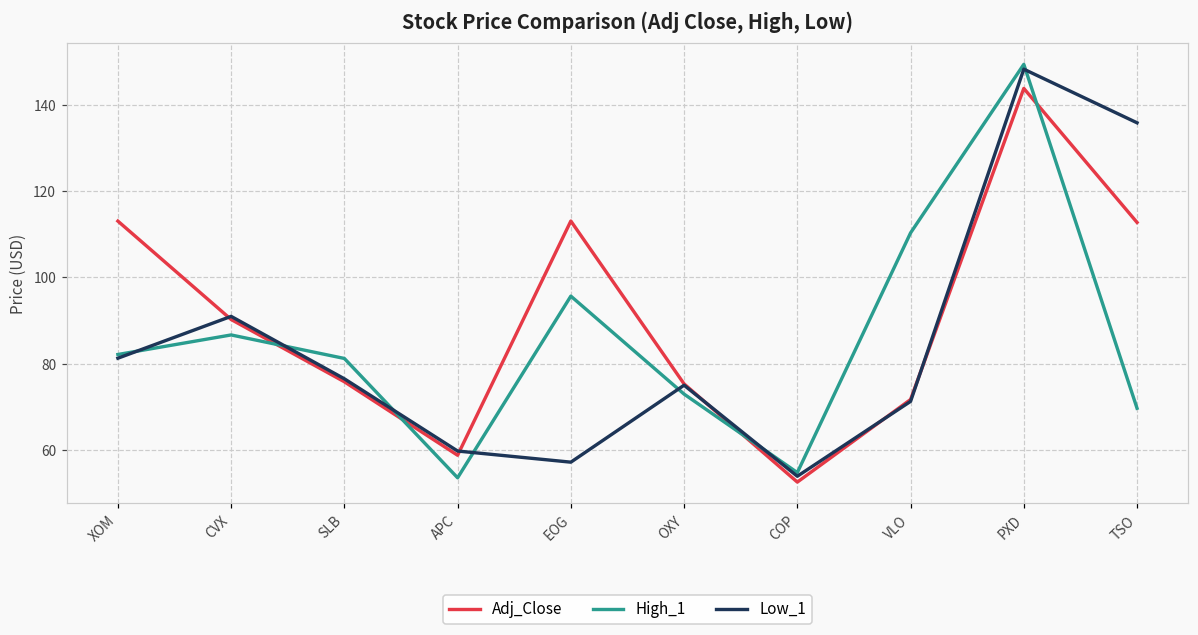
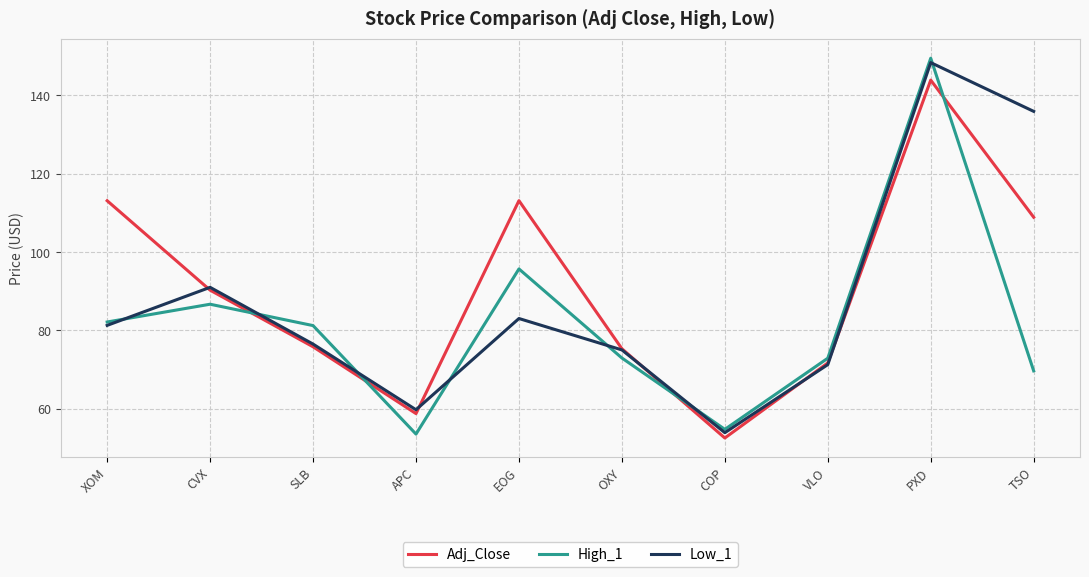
  {
    "Adj_Close": {
      "XOM": 113,
      "CVX": 90,
      "SLB": 76,
      "APC": 59,
      "EOG": 113,
      "COP": 53,
      "PXD": 144,
-     "TSO": 113
+     "TSO": 109
    },
    "High_1": {
      "XOM": 82,
      "CVX": 87,
      "SLB": 81,
      "APC": 54,
      "EOG": 96,
      "OXY": 73,
      "COP": 55,
-     "VLO": 110,
+     "VLO": 73,
      "PXD": 149,
      "TSO": 70
    },
    "Low_1": {
      "XOM": 81,
      "CVX": 91,
      "SLB": 77,
      "APC": 60,
-     "EOG": 57,
+     "EOG": 83,
      "COP": 54,
      "PXD": 148,
      "TSO": 136
    }
  }
